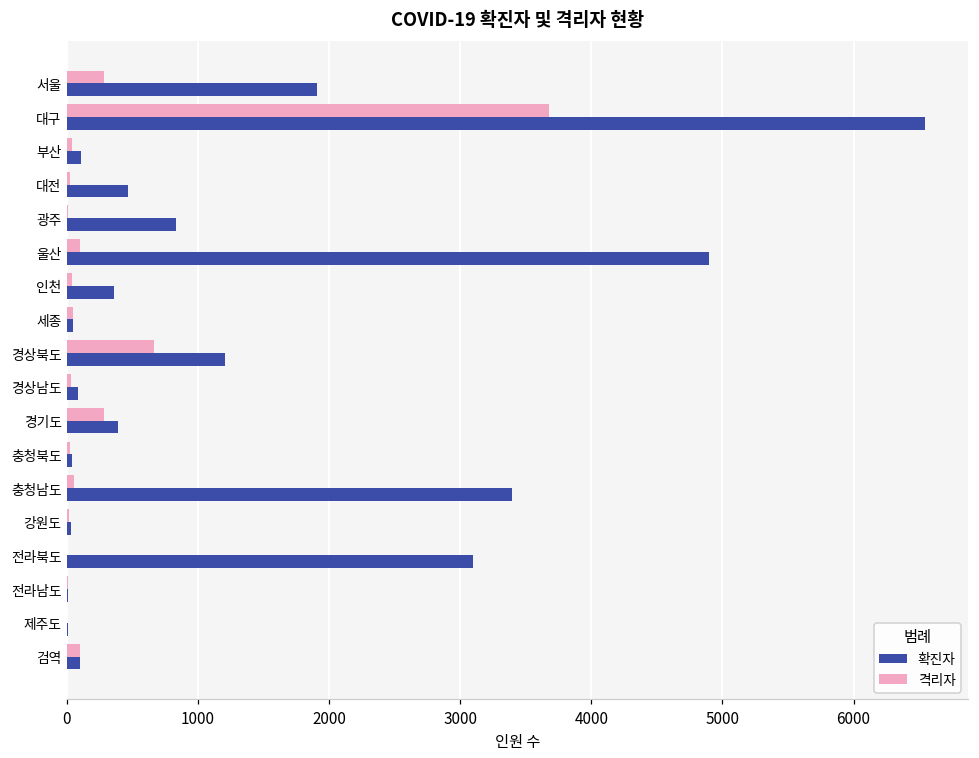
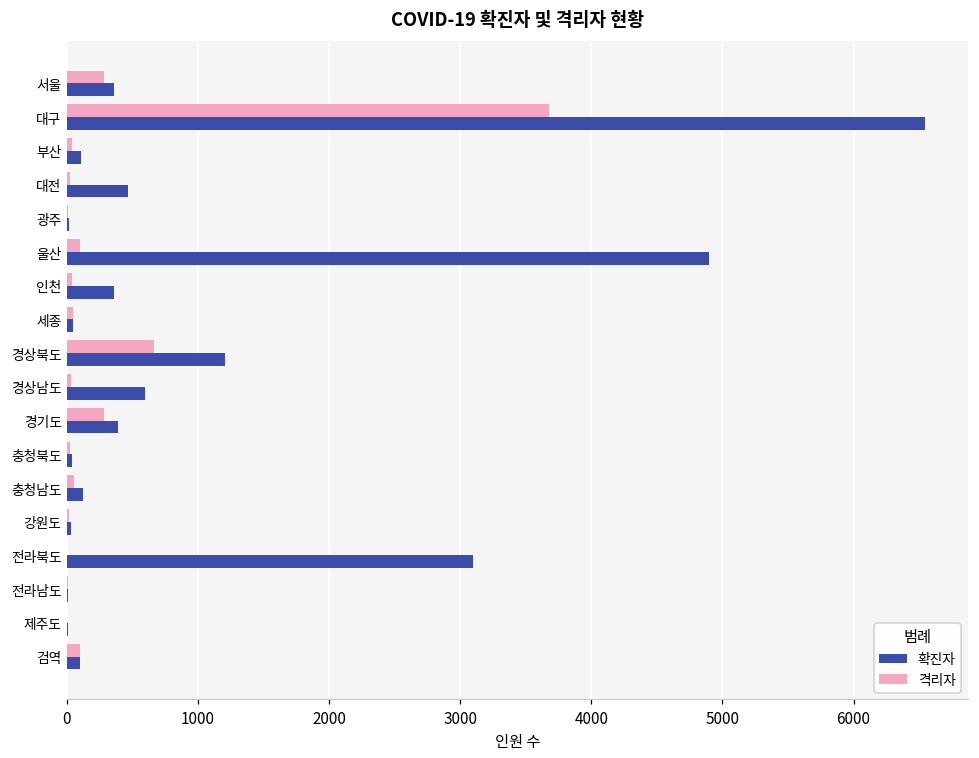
  {
    "확진자": {
-     "서울": 1900,
+     "서울": 360,
      "대구": 6550,
      "부산": 110,
      "대전": 460,
-     "광주": 830,
+     "광주": 20,
      "울산": 4900,
      "인천": 360,
      "세종": 40,
      "경상북도": 1210,
-     "경상남도": 90,
+     "경상남도": 590,
      "경기도": 390,
      "충청북도": 40,
-     "충청남도": 3400,
+     "충청남도": 120,
      "강원도": 30,
      "전라북도": 3100,
      "검역": 100
    },
    "격리자": {
      "서울": 290,
      "대구": 3680,
      "부산": 40,
      "대전": 20,
      "울산": 100,
      "인천": 40,
      "세종": 40,
      "경상북도": 670,
      "경상남도": 30,
      "경기도": 280,
      "충청북도": 30,
      "충청남도": 60,
      "검역": 100
    }
  }
